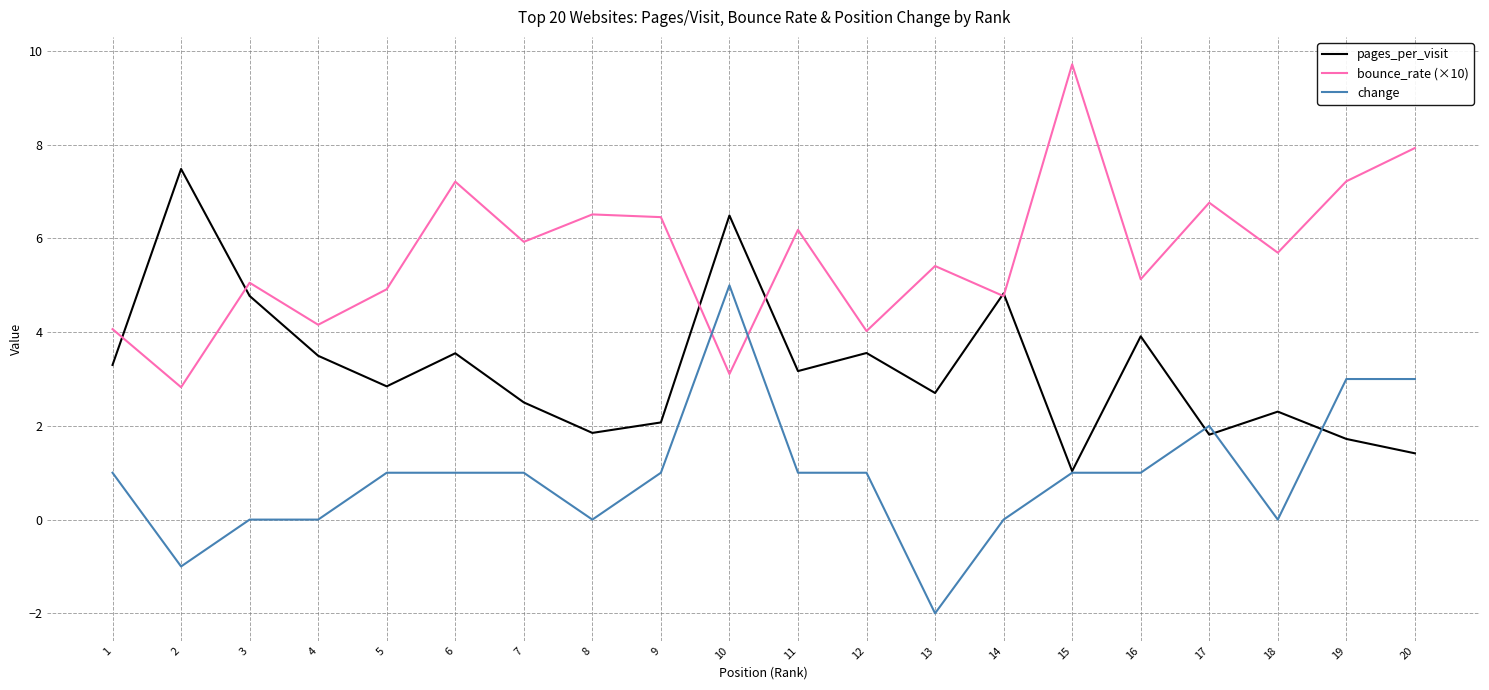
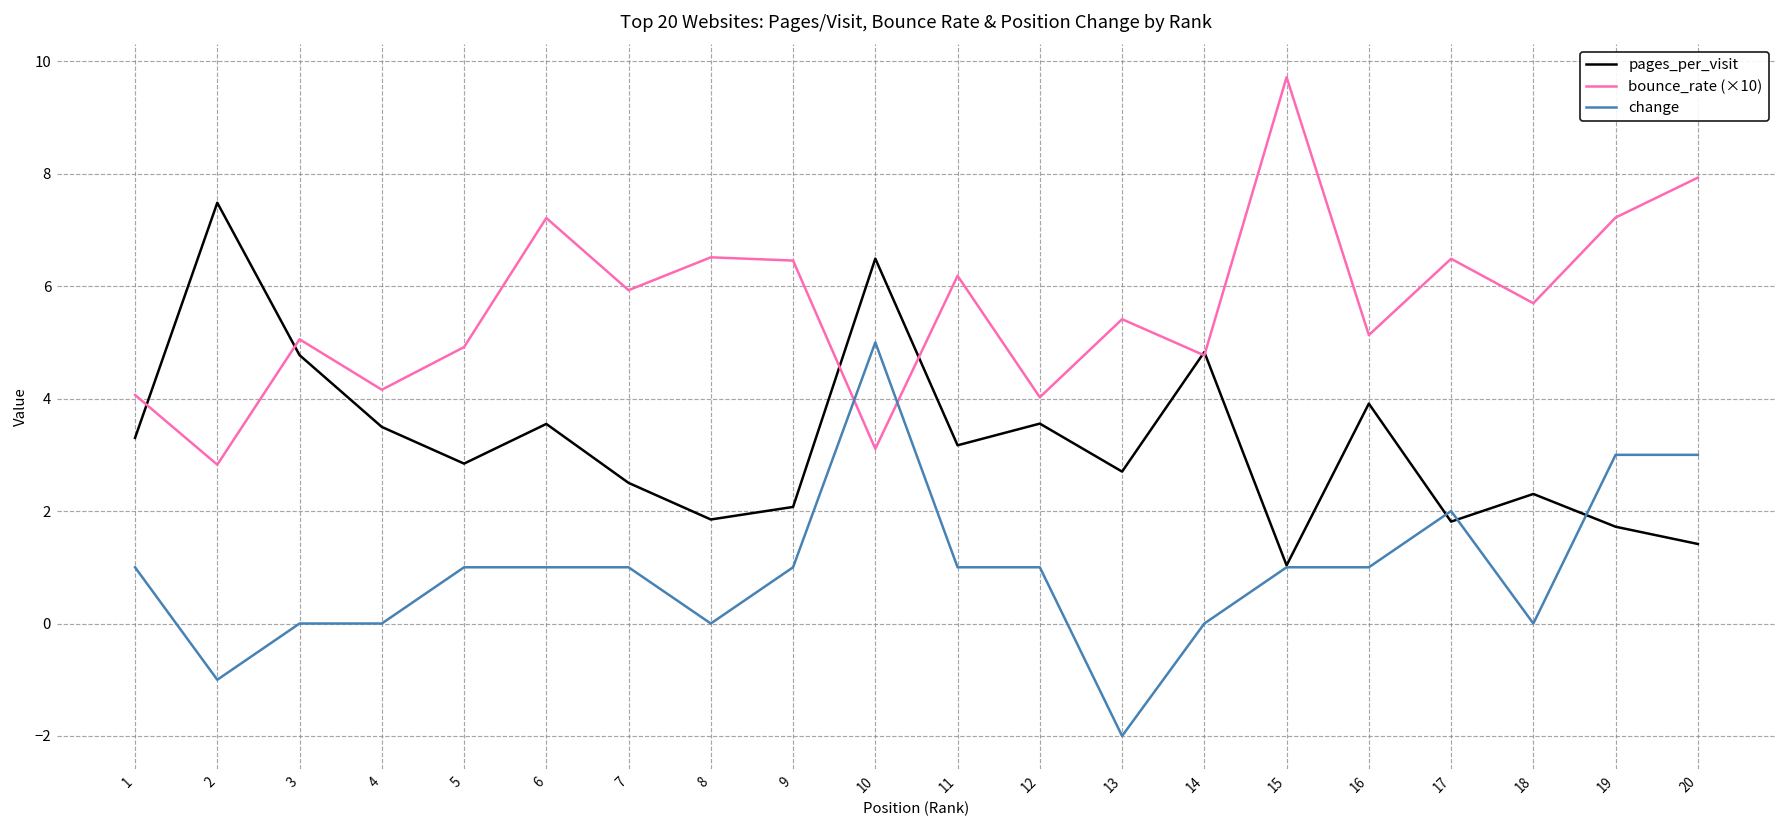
  {
    "pages_per_visit": {
      "1": 3.3,
      "2": 7.5,
      "3": 4.8,
      "4": 3.5,
      "5": 2.8,
      "6": 3.5,
      "7": 2.5,
      "8": 1.9,
      "9": 2.1,
      "10": 6.5,
      "11": 3.2,
      "12": 3.6,
      "13": 2.7,
      "14": 4.8,
      "16": 3.9,
      "17": 1.8,
      "18": 2.3,
      "19": 1.7,
      "20": 1.4
    },
    "bounce_rate (×10)": {
      "1": 4.1,
      "2": 2.8,
      "3": 5.1,
      "4": 4.2,
      "5": 4.9,
      "6": 7.2,
      "7": 5.9,
      "8": 6.5,
      "9": 6.5,
      "10": 3.1,
      "11": 6.2,
      "12": 4.0,
      "13": 5.4,
      "14": 4.8,
      "15": 9.7,
      "16": 5.1,
-     "17": 6.8,
+     "17": 6.5,
      "18": 5.7,
      "19": 7.2,
      "20": 7.9
    },
    "change": {
      "1": 1.0,
      "2": -1.0,
      "3": 0.0,
      "4": 0.0,
      "5": 1.0,
      "6": 1.0,
      "7": 1.0,
      "8": 0.0,
      "9": 1.0,
      "10": 5.0,
      "11": 1.0,
      "12": 1.0,
      "13": -2.0,
      "14": 0.0,
      "16": 1.0,
      "17": 2.0,
      "18": 0.0,
      "19": 3.0,
      "20": 3.0
    }
  }
